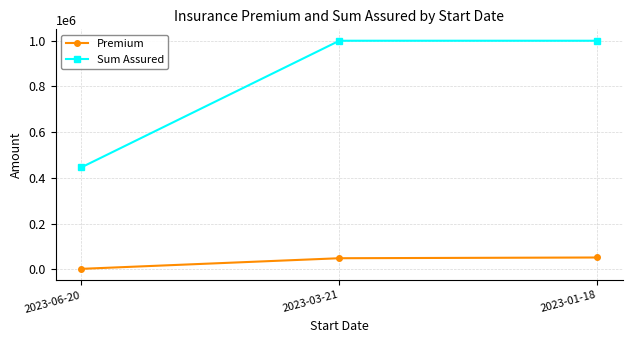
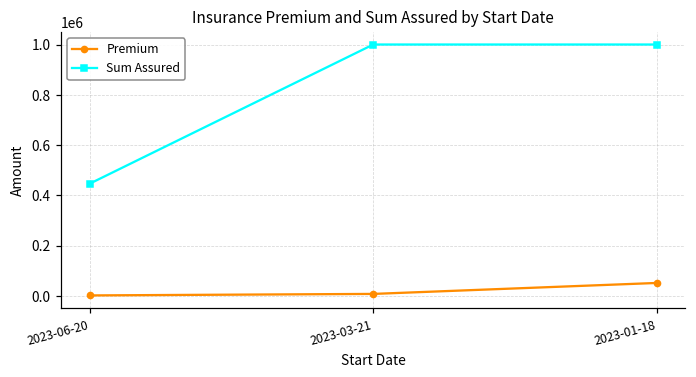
  {
    "Premium": {
      "2023-06-20": 0,
-     "2023-03-21": 50000,
+     "2023-03-21": 10000,
      "2023-01-18": 50000
    },
    "Sum Assured": {
      "2023-06-20": 450000,
      "2023-03-21": 1000000,
      "2023-01-18": 1000000
    }
  }
